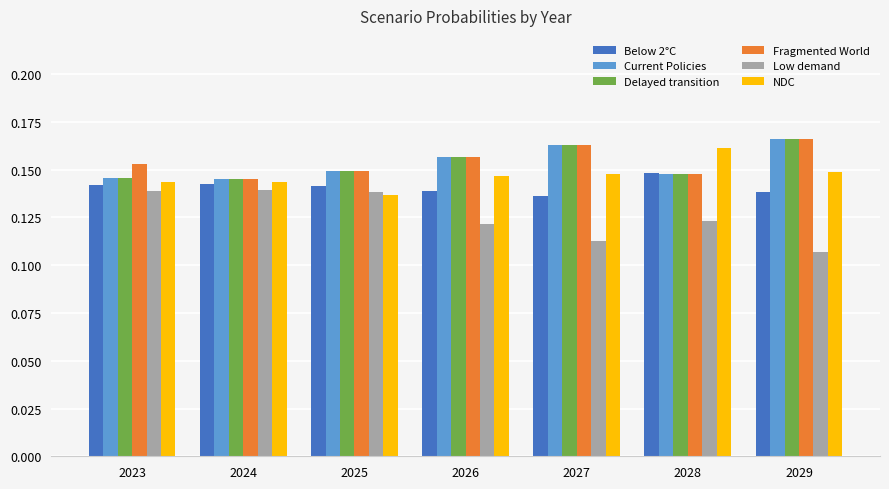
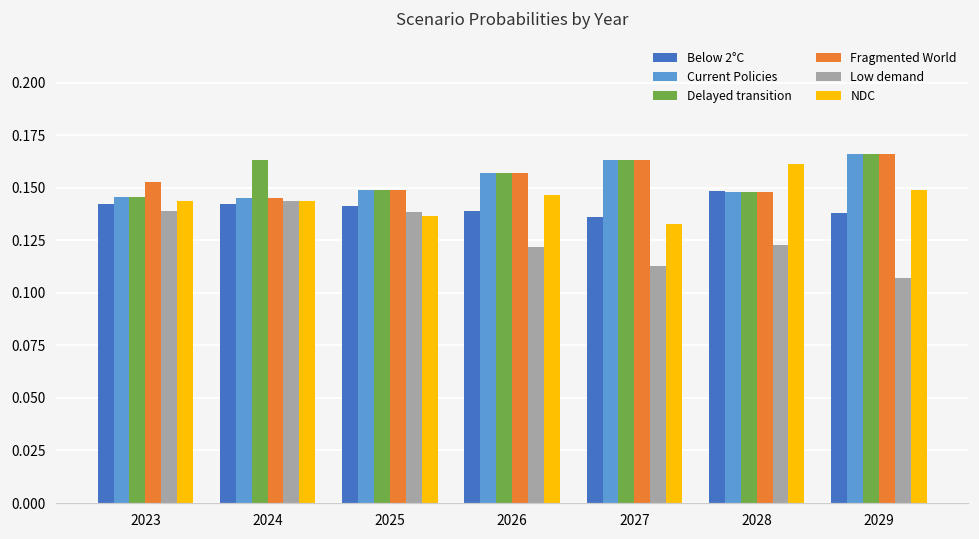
  {
    "Delayed transition": {
      "2023": 0.146,
-     "2024": 0.145,
+     "2024": 0.163,
      "2025": 0.149,
      "2026": 0.157,
      "2027": 0.163,
      "2028": 0.148,
      "2029": 0.166
    },
    "Fragmented World": {
      "2023": 0.153,
      "2024": 0.145,
      "2025": 0.149,
      "2026": 0.157,
      "2027": 0.163,
      "2028": 0.148,
      "2029": 0.166
    },
    "Low demand": {
      "2023": 0.139,
-     "2024": 0.139,
+     "2024": 0.144,
      "2025": 0.138,
      "2026": 0.122,
      "2027": 0.113,
      "2028": 0.123,
      "2029": 0.107
    },
    "NDC": {
      "2023": 0.144,
      "2024": 0.144,
      "2025": 0.137,
      "2026": 0.147,
-     "2027": 0.148,
+     "2027": 0.133,
      "2028": 0.161,
      "2029": 0.149
    }
  }
